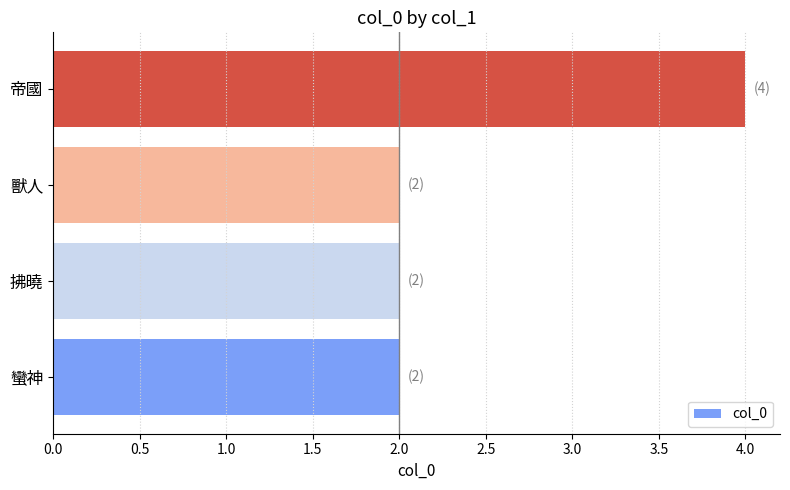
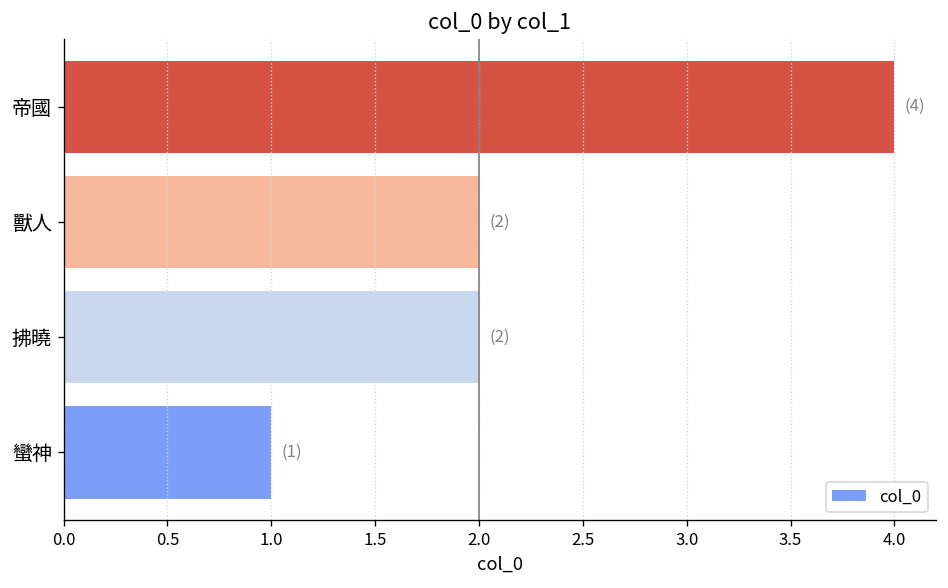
  {
    "帝國": "(4)",
    "獸人": "(2)",
    "拂曉": "(2)",
-   "蠻神": "(2)"
+   "蠻神": "(1)"
  }
